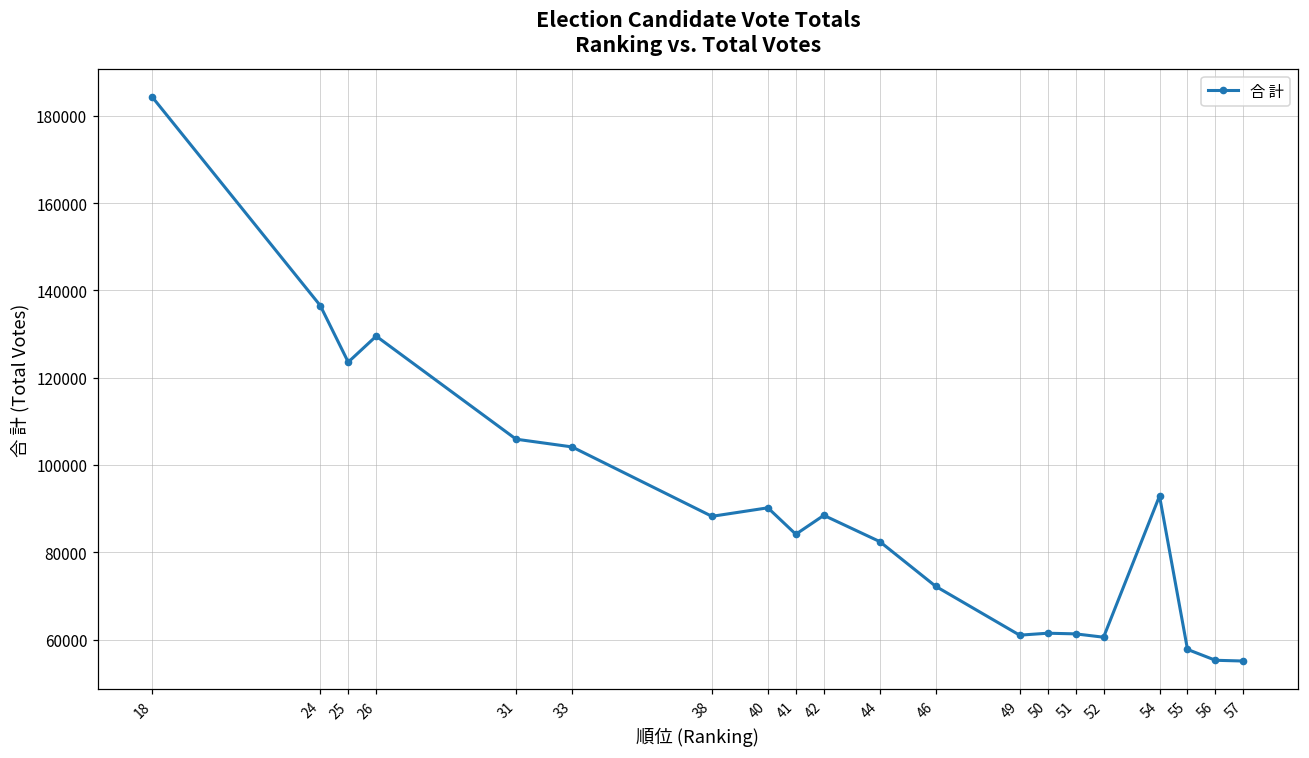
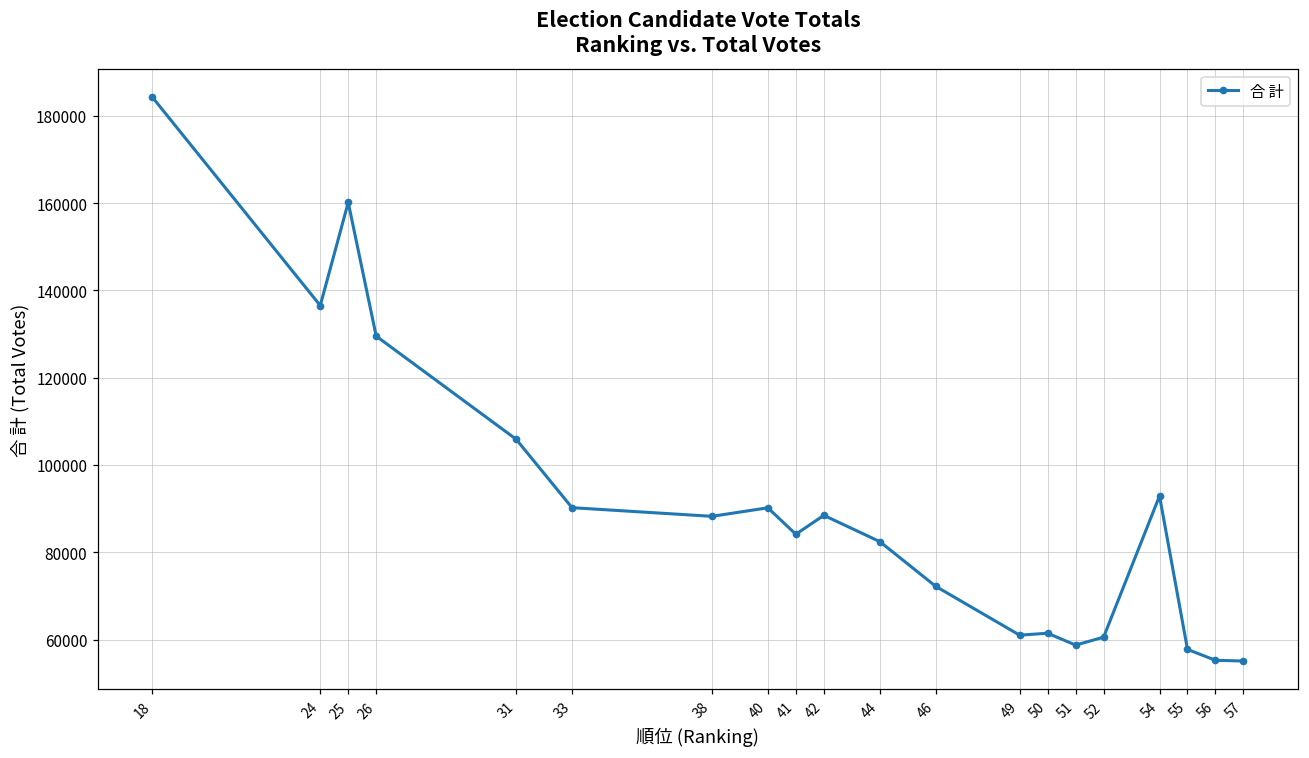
  {
    "18": 184000,
    "24": 137000,
-   "25": 124000,
+   "25": 160000,
    "26": 130000,
    "31": 106000,
-   "33": 104000,
+   "33": 90000,
    "38": 88000,
    "40": 90000,
    "41": 84000,
    "42": 88000,
    "44": 82000,
    "46": 72000,
    "49": 61000,
    "50": 61000,
-   "51": 61000,
+   "51": 59000,
    "52": 61000,
    "54": 93000,
    "55": 58000,
    "56": 55000,
    "57": 55000
  }
